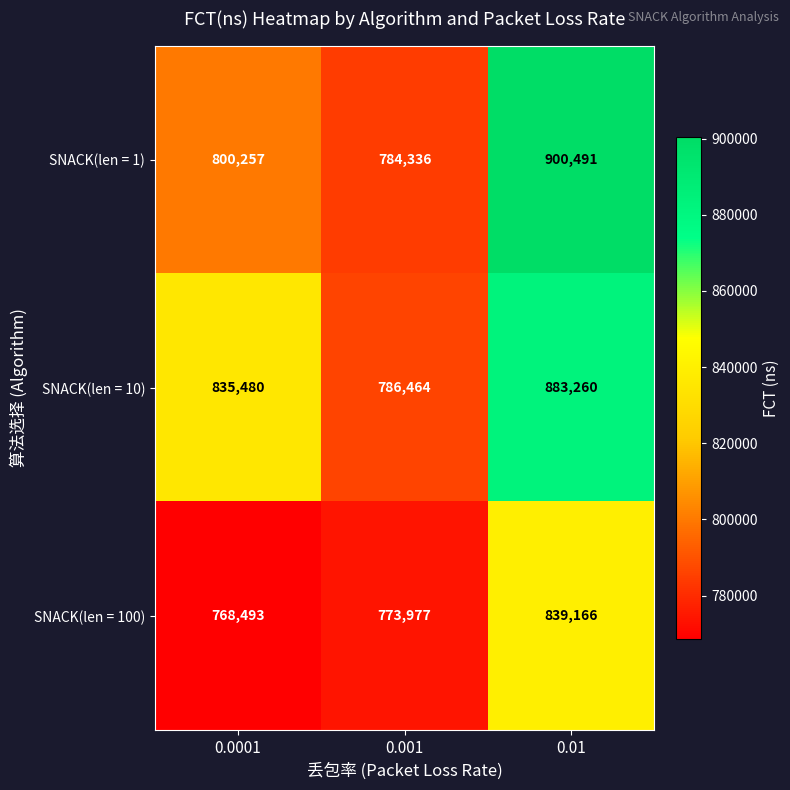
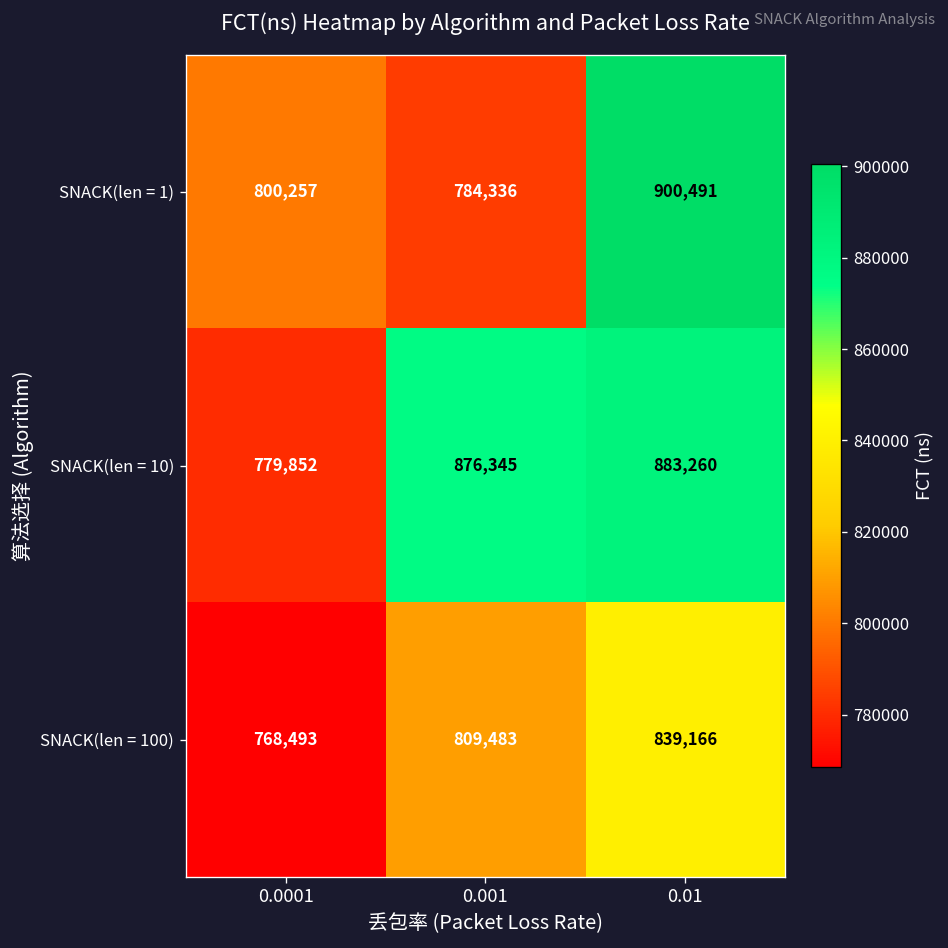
  {
    "SNACK(len = 1)": {
      "0.0001": "800,257",
      "0.001": "784,336",
      "0.01": "900,491"
    },
    "SNACK(len = 10)": {
-     "0.0001": "835,480",
-     "0.001": "786,464",
+     "0.0001": "779,852",
+     "0.001": "876,345",
      "0.01": "883,260"
    },
    "SNACK(len = 100)": {
      "0.0001": "768,493",
-     "0.001": "773,977",
+     "0.001": "809,483",
      "0.01": "839,166"
    }
  }
